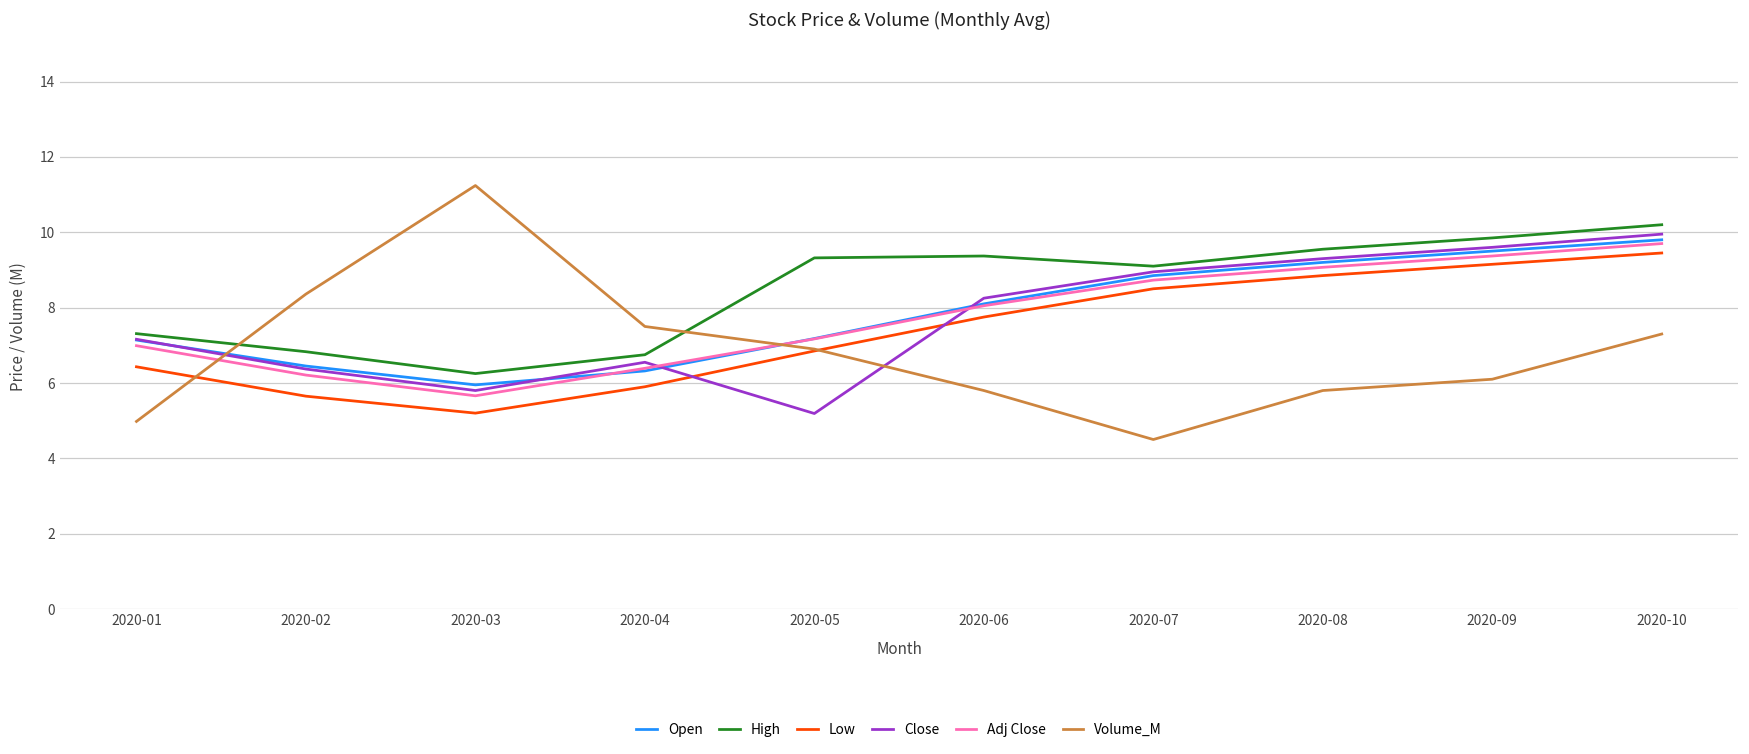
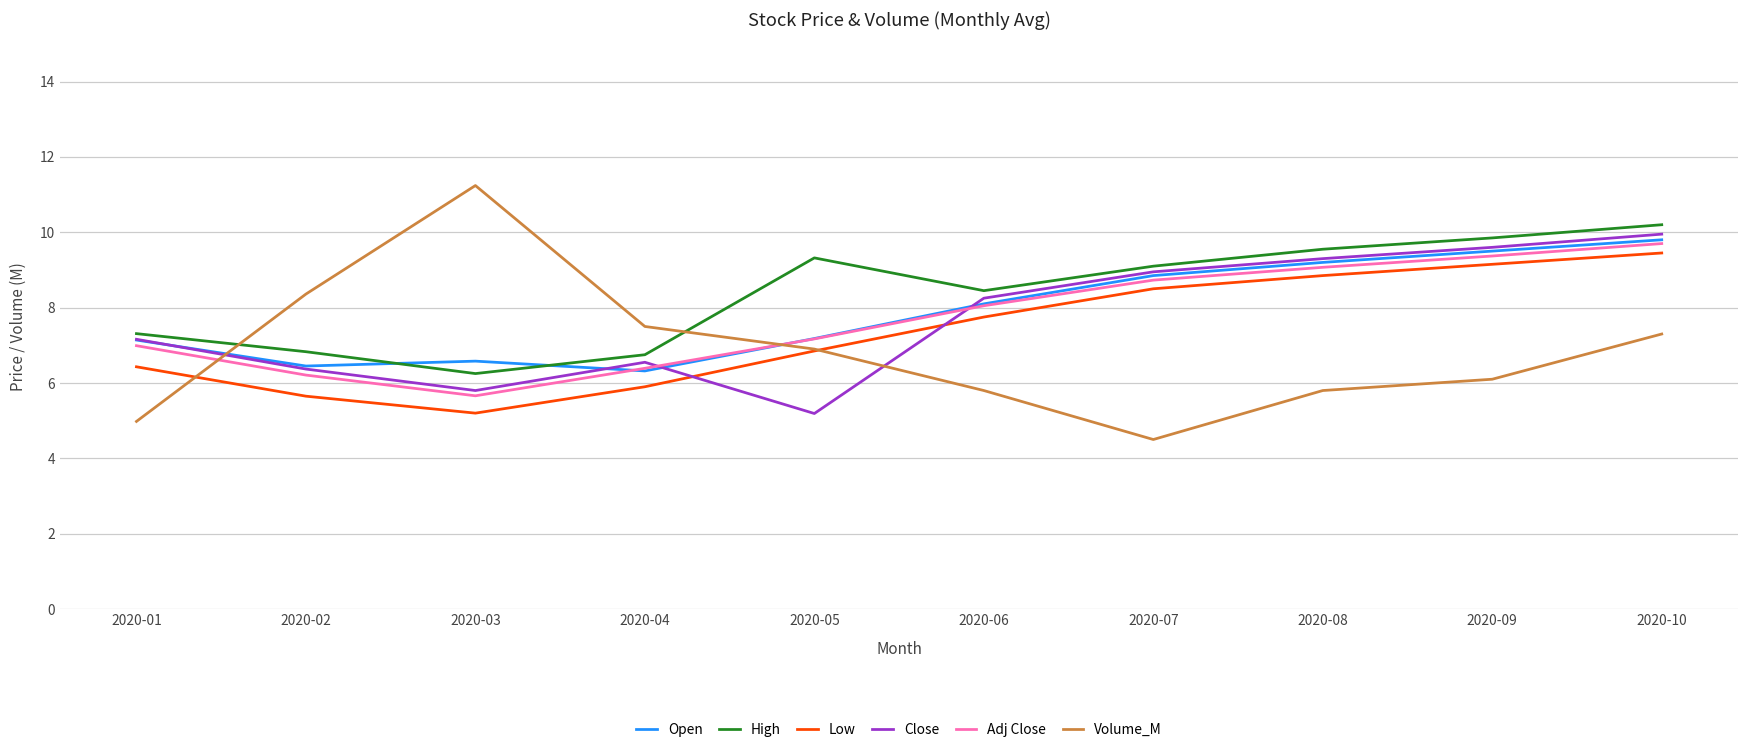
  {
    "Open": {
      "2020-02": 6.5,
-     "2020-03": 6.0,
+     "2020-03": 6.6,
      "2020-07": 8.9,
      "2020-08": 9.2,
      "2020-09": 9.5,
      "2020-10": 9.8
    },
    "High": {
      "2020-01": 7.3,
      "2020-02": 6.8,
      "2020-03": 6.3,
      "2020-04": 6.8,
      "2020-05": 9.3,
-     "2020-06": 9.4,
+     "2020-06": 8.5,
      "2020-07": 9.1,
      "2020-08": 9.6,
      "2020-09": 9.9,
      "2020-10": 10.2
    },
    "Low": {
      "2020-01": 6.4,
      "2020-02": 5.7,
      "2020-03": 5.2,
      "2020-04": 5.9,
      "2020-06": 7.8,
      "2020-07": 8.5,
      "2020-08": 8.9,
      "2020-09": 9.2,
      "2020-10": 9.5
    },
    "Close": {
      "2020-02": 6.4,
      "2020-03": 5.8,
      "2020-04": 6.6,
      "2020-05": 5.2,
      "2020-06": 8.3,
      "2020-07": 9.0,
      "2020-08": 9.3,
      "2020-09": 9.6,
      "2020-10": 10.0
    },
    "Adj Close": {
      "2020-01": 7.0,
      "2020-02": 6.2,
      "2020-03": 5.7,
      "2020-07": 8.7,
      "2020-08": 9.1,
      "2020-09": 9.4,
      "2020-10": 9.7
    },
    "Volume_M": {
      "2020-01": 5.0,
      "2020-02": 8.4,
      "2020-03": 11.2,
      "2020-04": 7.5,
      "2020-06": 5.8,
      "2020-07": 4.5,
      "2020-08": 5.8,
      "2020-09": 6.1,
      "2020-10": 7.3
    }
  }
